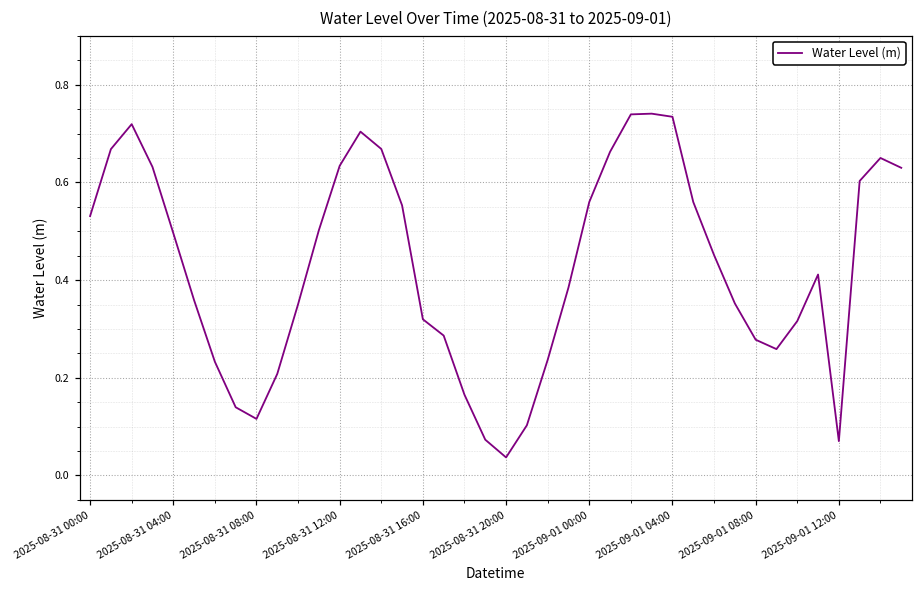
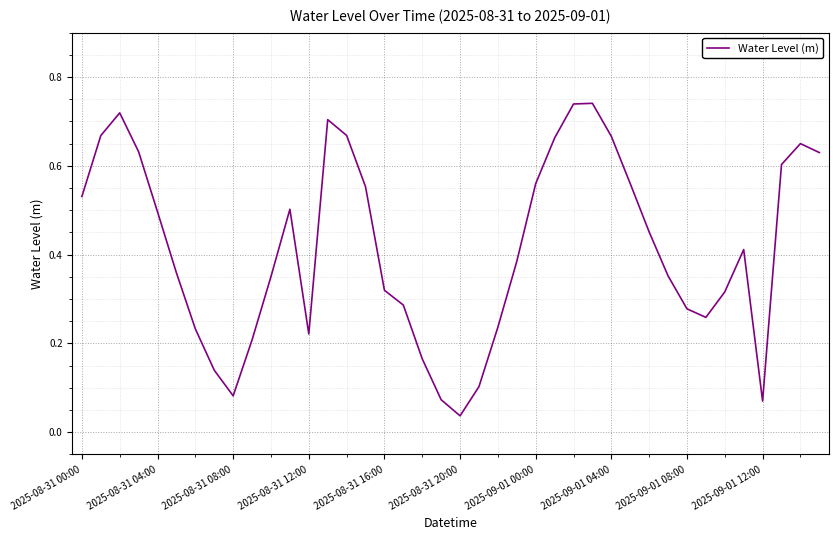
  {
    "2025-08-31 00:00": 0.53,
    "2025-08-31 04:00": 0.50,
-   "2025-08-31 08:00": 0.12,
-   "2025-08-31 12:00": 0.63,
+   "2025-08-31 08:00": 0.08,
+   "2025-08-31 12:00": 0.22,
    "2025-08-31 16:00": 0.32,
    "2025-08-31 20:00": 0.04,
    "2025-09-01 00:00": 0.56,
-   "2025-09-01 04:00": 0.73,
+   "2025-09-01 04:00": 0.67,
    "2025-09-01 08:00": 0.28,
    "2025-09-01 12:00": 0.07
  }
